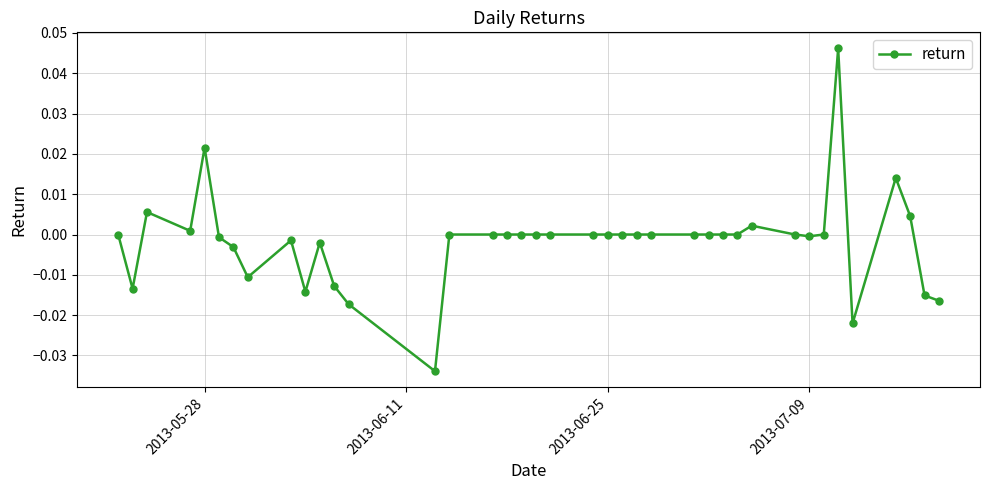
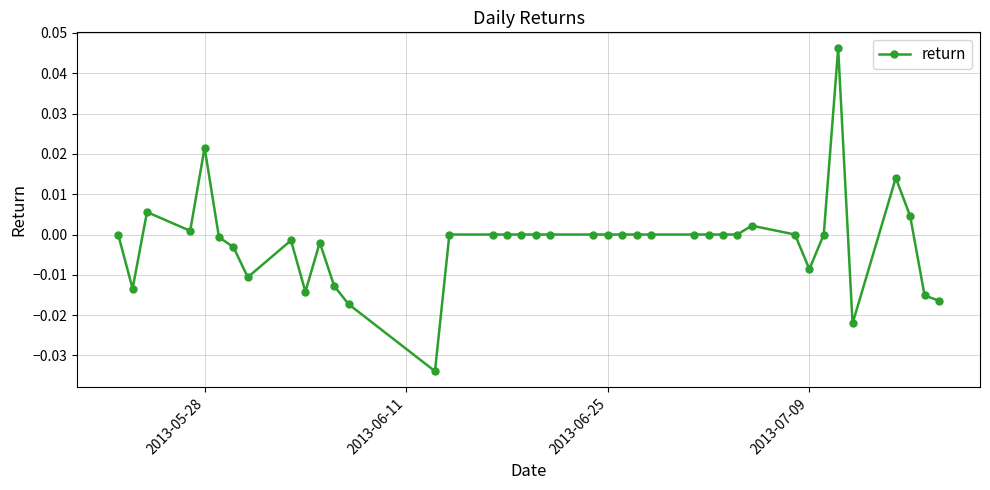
  {
    "2013-05-28": 0.022,
    "2013-06-25": 0.000,
-   "2013-07-09": 0.000
+   "2013-07-09": -0.009
  }
